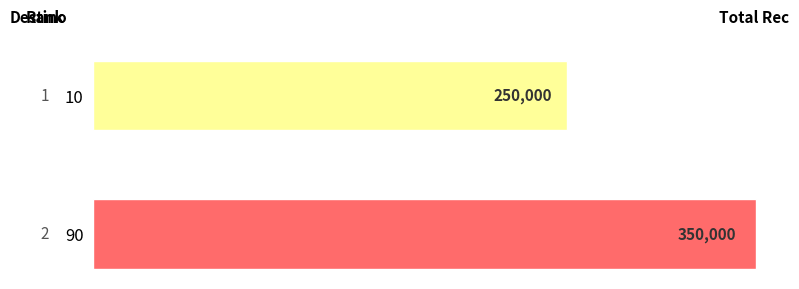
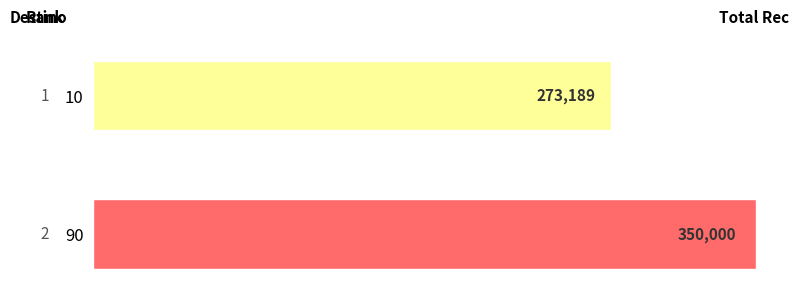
  {
-   "10": "250,000",
+   "10": "273,189",
    "90": "350,000"
  }
